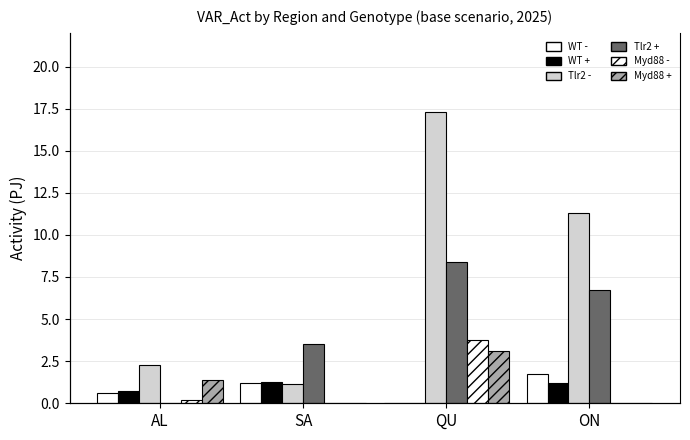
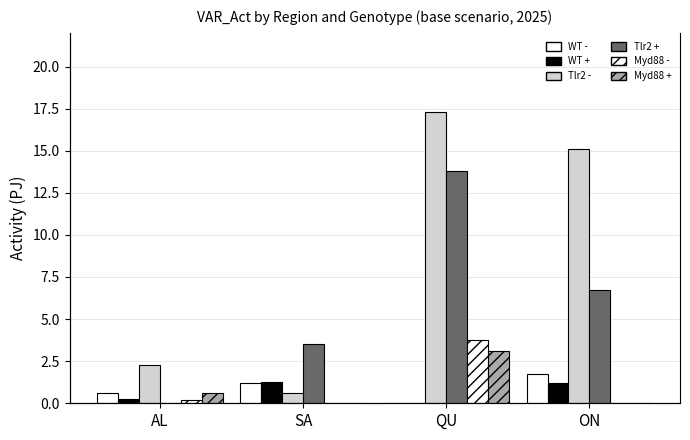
  {
    "WT +": {
-     "AL": 0.7,
+     "AL": 0.2,
      "SA": 1.2,
      "QU": 0.0,
      "ON": 1.2
    },
    "Tlr2 -": {
      "AL": 2.3,
-     "SA": 1.1,
+     "SA": 0.6,
      "QU": 17.3,
-     "ON": 11.3
+     "ON": 15.1
    },
    "Tlr2 +": {
      "AL": 0.0,
      "SA": 3.5,
-     "QU": 8.4,
+     "QU": 13.8,
      "ON": 6.7
    },
    "Myd88 +": {
-     "AL": 1.4,
+     "AL": 0.6,
      "SA": 0.0,
      "QU": 3.1,
      "ON": 0.0
    }
  }
